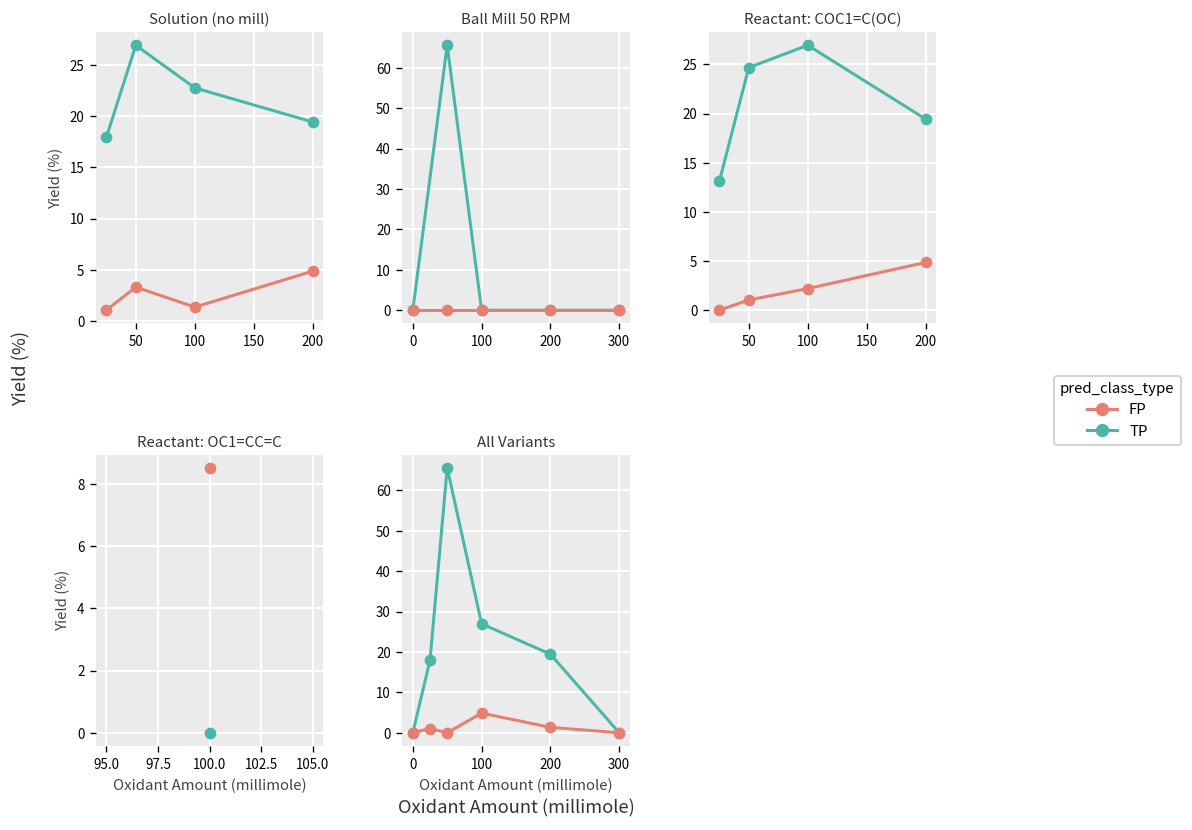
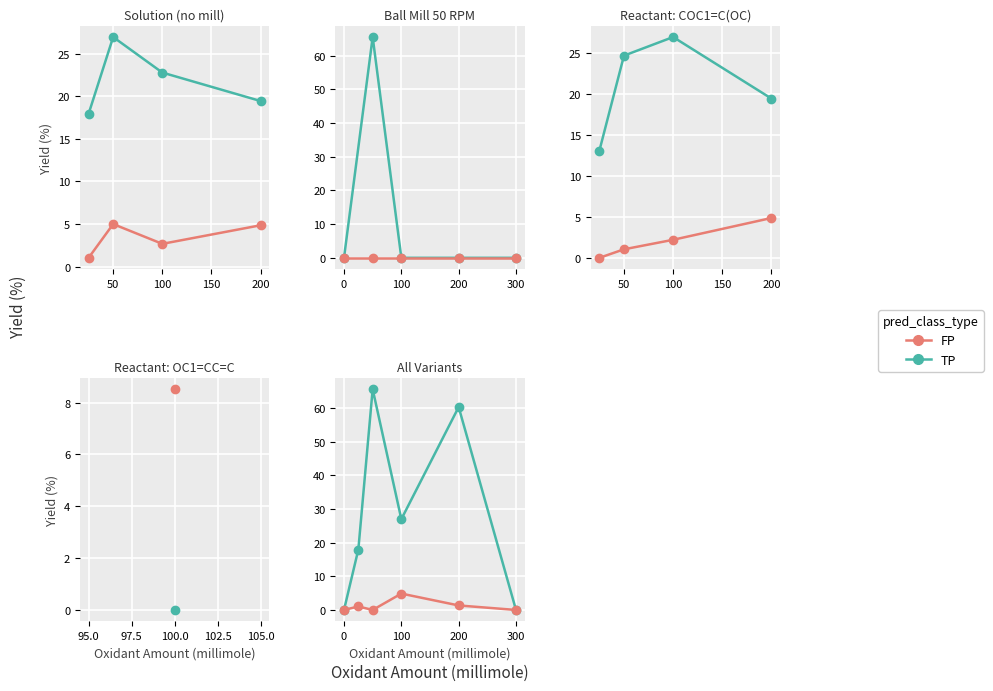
  {
    "Solution (no mill)": {
      "TP": {
        "50": 27,
        "100": 23,
        "200": 19
      },
      "FP": {
-       "50": 3,
-       "100": 1,
+       "50": 5,
+       "100": 3,
        "200": 5
      }
    },
    "Reactant: COC1=C(OC)": {
      "TP": {
        "50": 25,
        "100": 27,
        "200": 19
      },
      "FP": {
        "50": 1,
        "100": 2,
        "200": 5
      }
    },
    "Reactant: OC1=CC=C": {
      "TP": {
        "100.0": 0.0
      },
      "FP": {
        "100.0": 8.5
      }
    },
    "All Variants": {
      "TP": {
        "100": 27,
-       "200": 19
+       "200": 60
      },
      "FP": {
        "100": 5,
        "200": 1
      }
    }
  }
